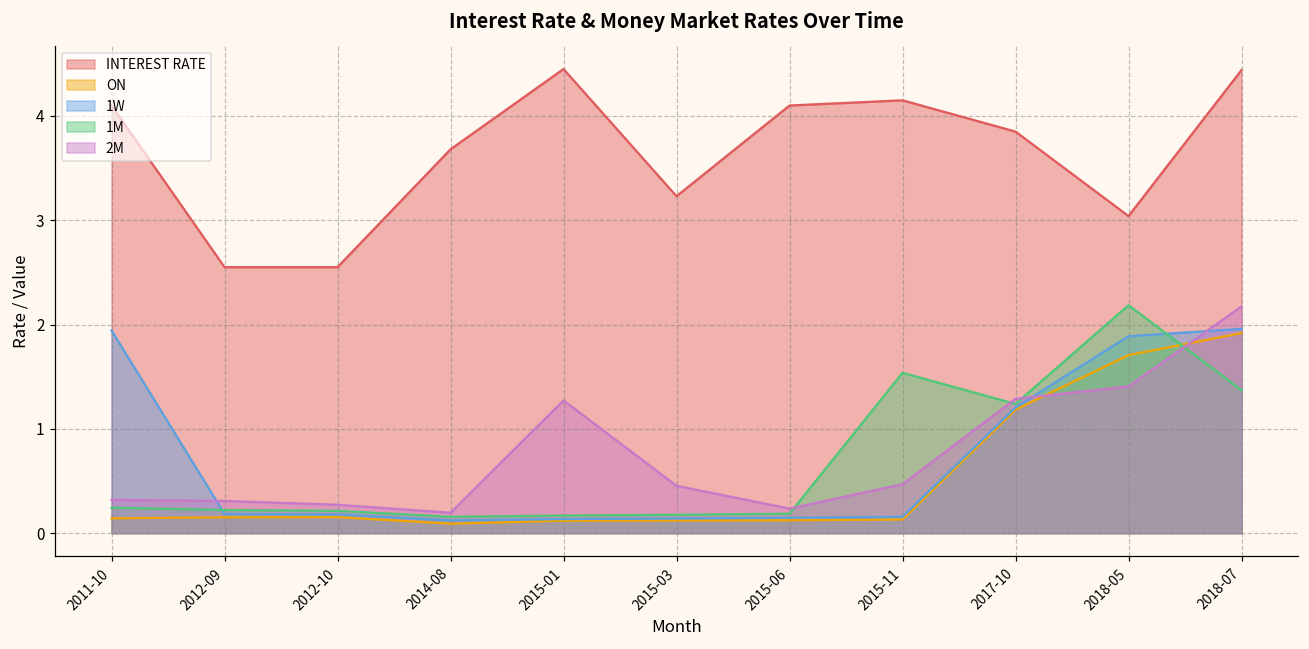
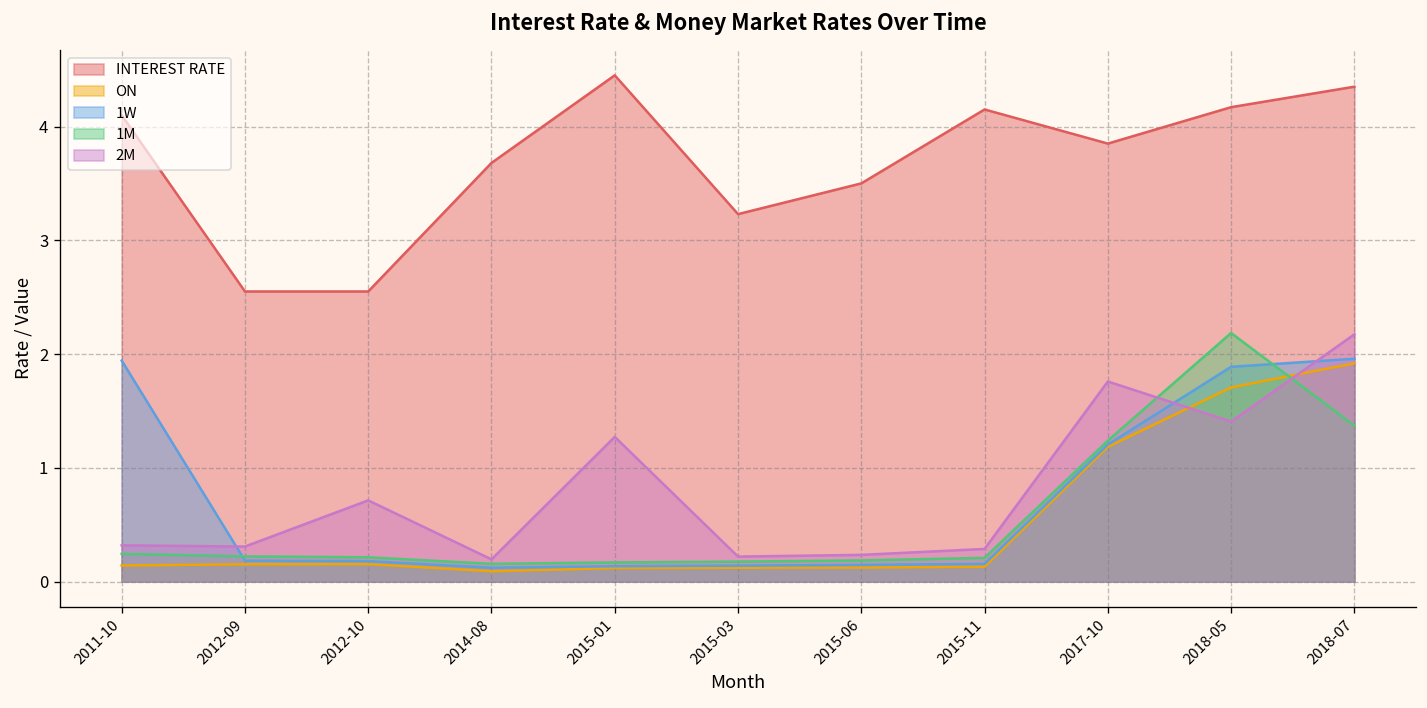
  {
    "INTEREST RATE": {
      "2012-09": 2.6,
      "2012-10": 2.6,
      "2014-08": 3.7,
      "2015-01": 4.5,
      "2015-03": 3.2,
-     "2015-06": 4.1,
+     "2015-06": 3.5,
      "2015-11": 4.2,
      "2017-10": 3.9,
-     "2018-05": 3.0,
-     "2018-07": 4.44
+     "2018-05": 4.2,
+     "2018-07": 4.35
    },
    "ON": {
      "2011-10": 0.1,
      "2012-09": 0.2,
      "2014-08": 0.1,
      "2018-05": 1.7,
      "2018-07": 1.9
    },
    "1W": {
      "2011-10": 1.9,
      "2012-09": 0.2,
      "2014-08": 0.1,
      "2018-05": 1.9,
      "2018-07": 2.0
    },
    "1M": {
      "2011-10": 0.2,
      "2012-09": 0.2,
      "2012-10": 0.2,
      "2014-08": 0.2,
      "2015-01": 0.2,
      "2015-03": 0.2,
      "2015-06": 0.2,
-     "2015-11": 1.5,
+     "2015-11": 0.2,
      "2017-10": 1.2,
      "2018-05": 2.2,
      "2018-07": 1.4
    },
    "2M": {
      "2011-10": 0.3,
      "2012-09": 0.3,
-     "2012-10": 0.3,
+     "2012-10": 0.7,
      "2014-08": 0.2,
      "2015-01": 1.3,
-     "2015-03": 0.5,
+     "2015-03": 0.2,
      "2015-06": 0.2,
-     "2015-11": 0.5,
-     "2017-10": 1.3,
+     "2015-11": 0.3,
+     "2017-10": 1.8,
      "2018-05": 1.4,
      "2018-07": 2.2
    }
  }
